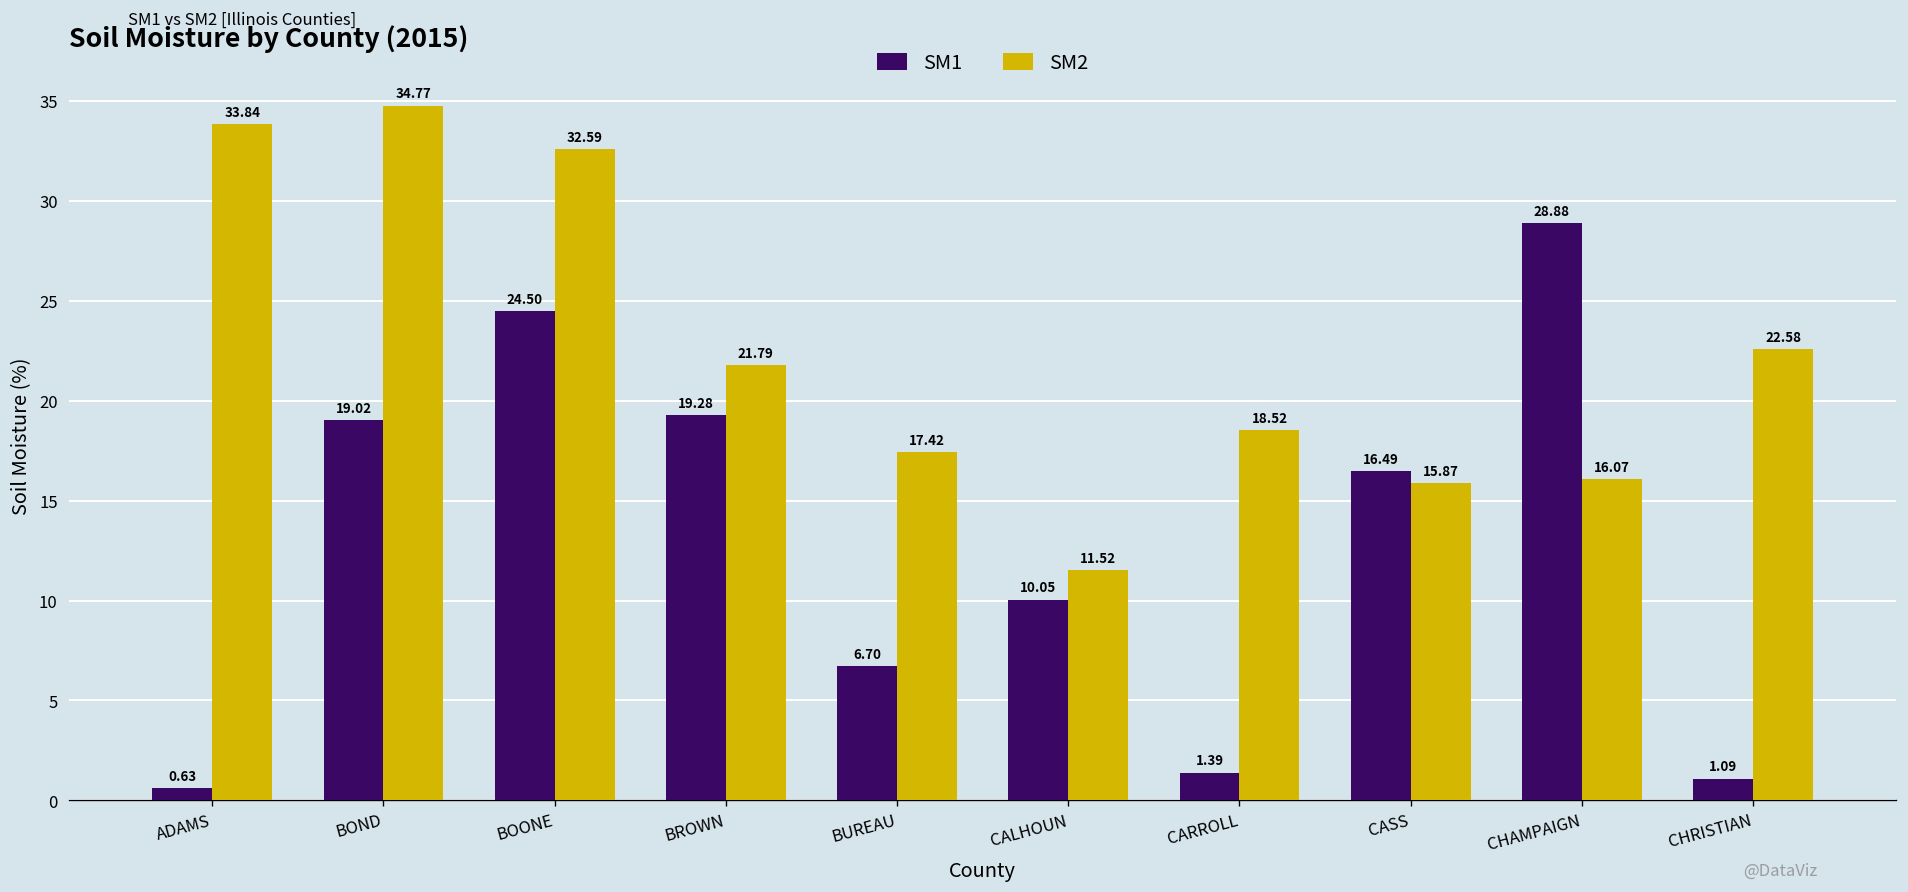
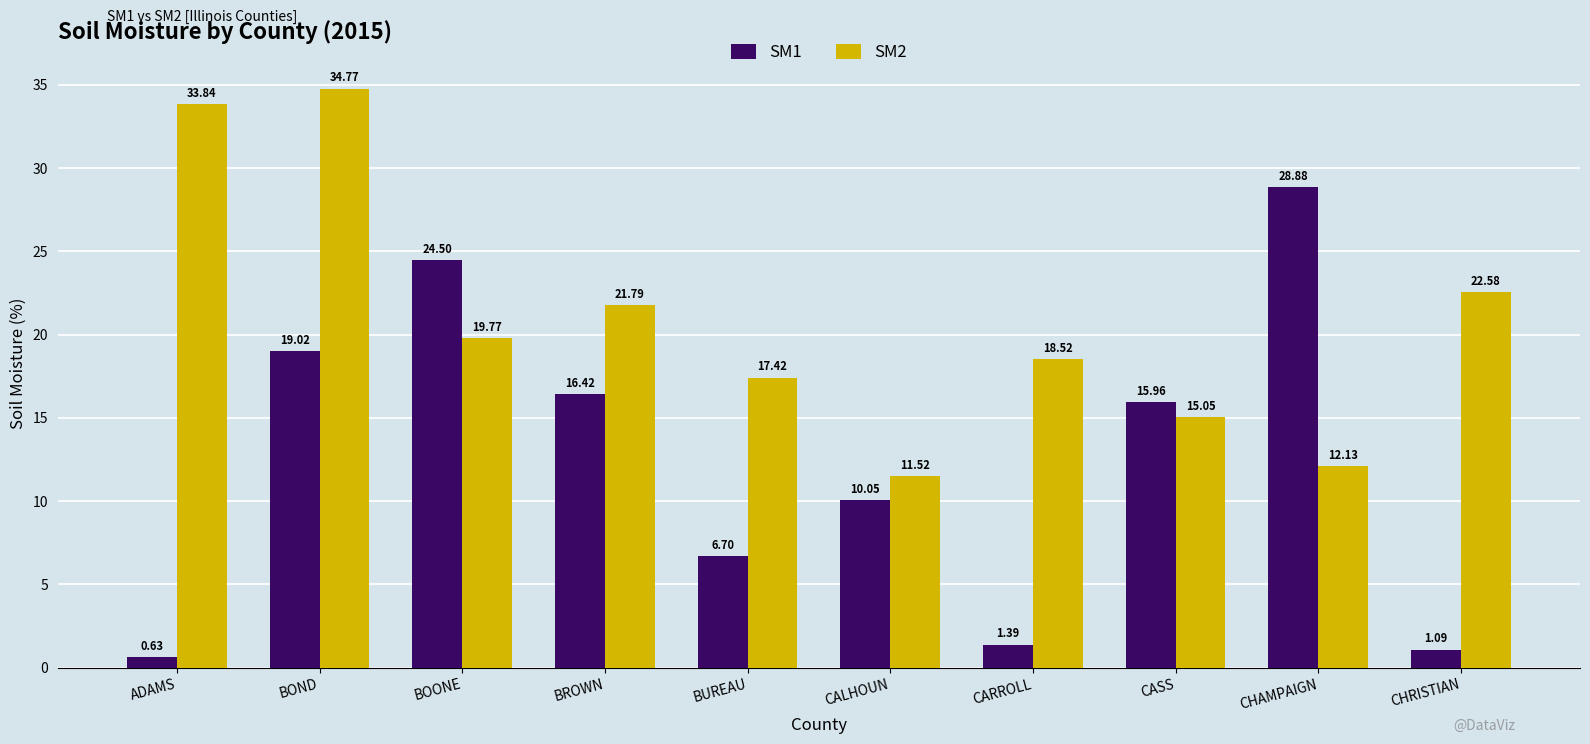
  {
    "SM1": {
      "ADAMS": 0.63,
      "BOND": 19.02,
      "BOONE": 24.50,
-     "BROWN": 19.28,
+     "BROWN": 16.42,
      "BUREAU": 6.70,
      "CALHOUN": 10.05,
      "CARROLL": 1.39,
-     "CASS": 16.49,
+     "CASS": 15.96,
      "CHAMPAIGN": 28.88,
      "CHRISTIAN": 1.09
    },
    "SM2": {
      "ADAMS": 33.84,
      "BOND": 34.77,
-     "BOONE": 32.59,
+     "BOONE": 19.77,
      "BROWN": 21.79,
      "BUREAU": 17.42,
      "CALHOUN": 11.52,
      "CARROLL": 18.52,
-     "CASS": 15.87,
-     "CHAMPAIGN": 16.07,
+     "CASS": 15.05,
+     "CHAMPAIGN": 12.13,
      "CHRISTIAN": 22.58
    }
  }
